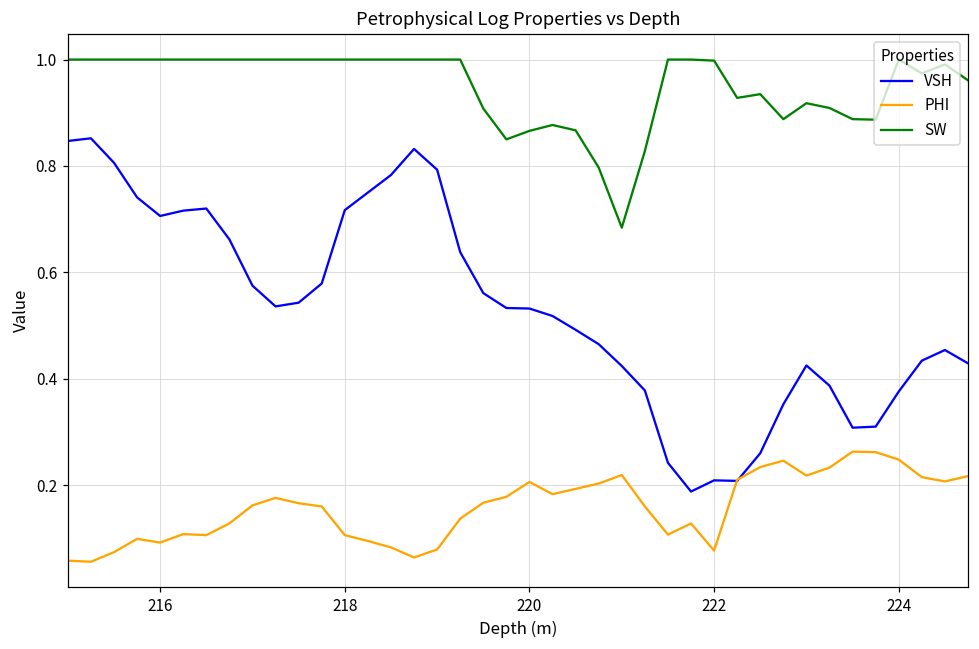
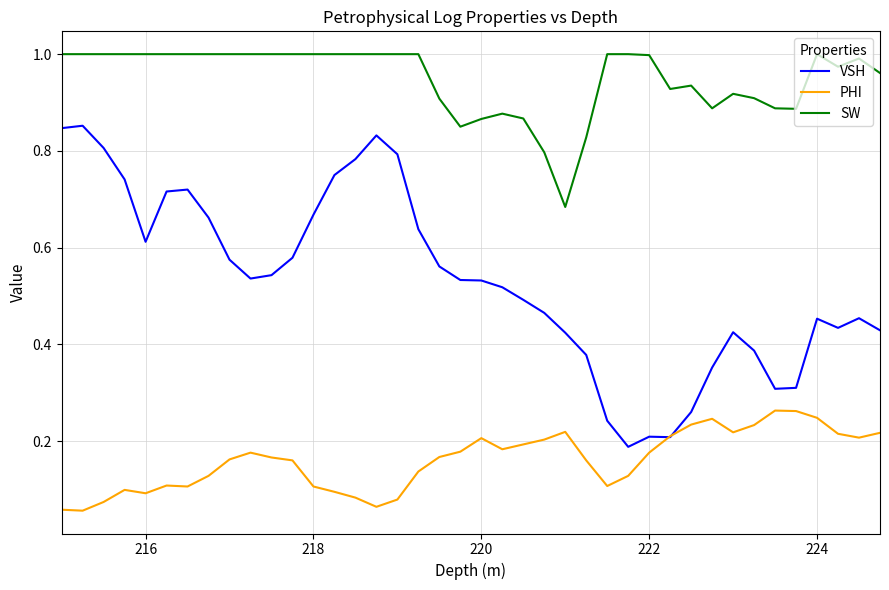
  {
    "VSH": {
-     "216": 0.71,
-     "218": 0.72,
+     "216": 0.61,
+     "218": 0.67,
      "220": 0.53,
      "222": 0.21,
-     "224": 0.38
+     "224": 0.45
    },
    "PHI": {
      "216": 0.09,
      "218": 0.11,
      "220": 0.21,
-     "222": 0.08,
+     "222": 0.18,
      "224": 0.25
    },
    "SW": {
      "216": 1.00,
      "218": 1.00,
      "220": 0.87,
      "222": 1.00
    }
  }
